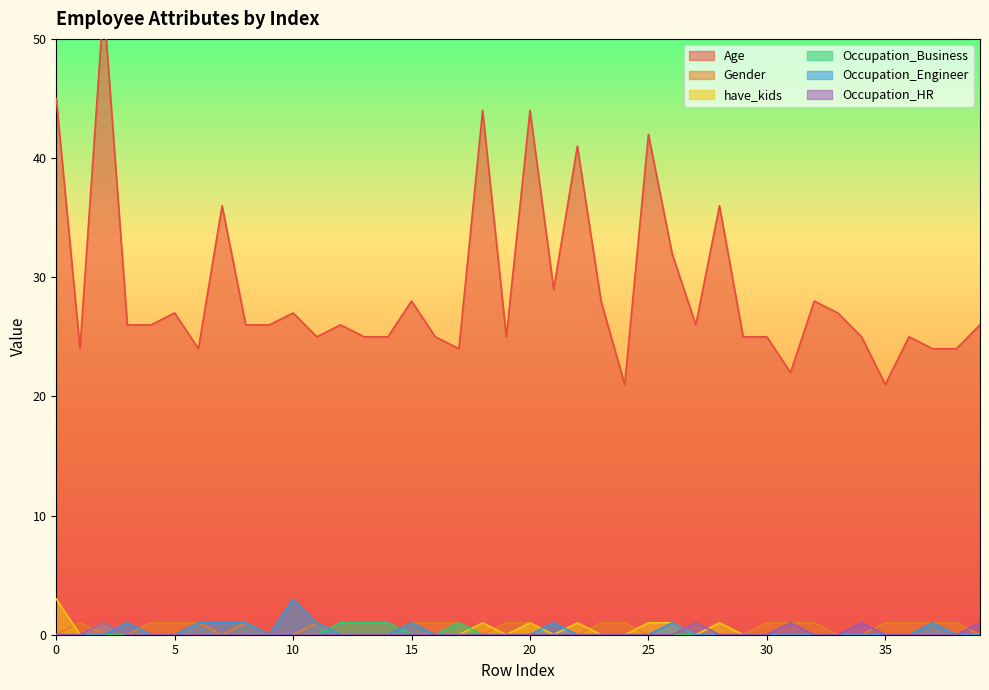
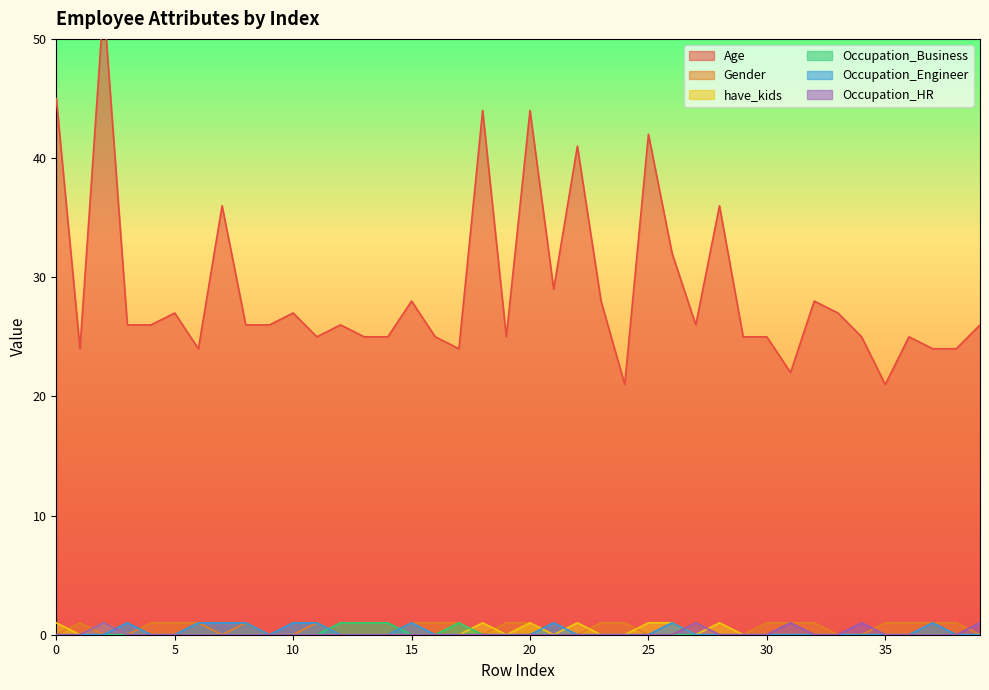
  {
    "have_kids": {
-     "0": 3,
+     "0": 1,
      "25": 1
    },
    "Occupation_Engineer": {
-     "10": 3
+     "10": 1
    }
  }
